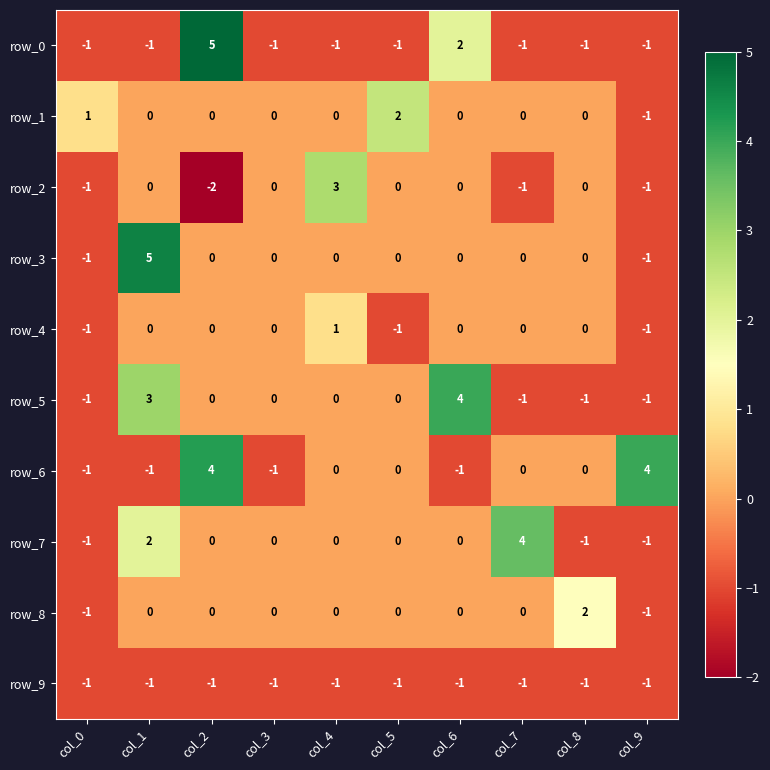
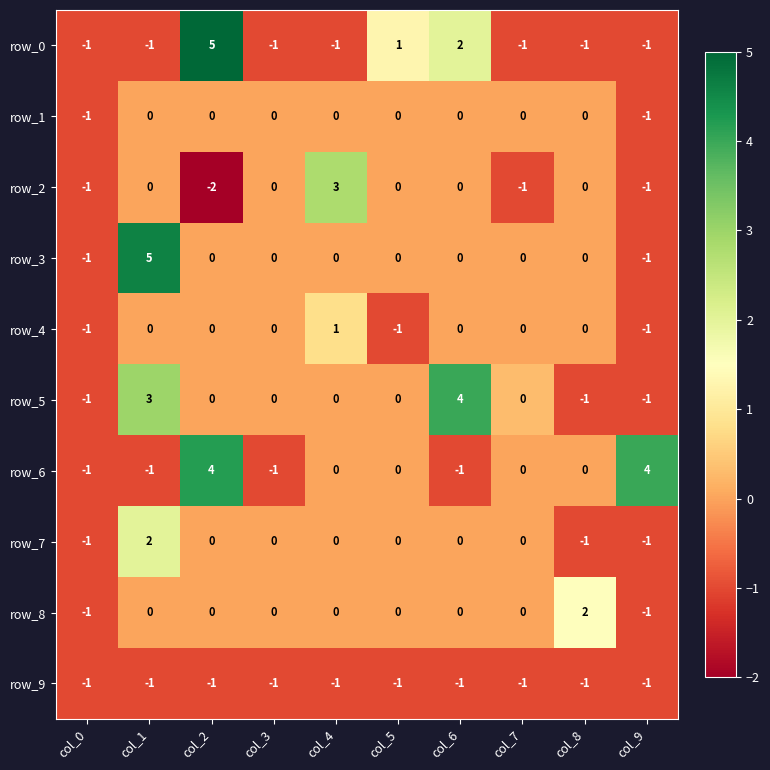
  {
    "row_0": {
      "col_0": -1,
      "col_1": -1,
      "col_2": 5,
      "col_3": -1,
      "col_4": -1,
-     "col_5": -1,
+     "col_5": 1,
      "col_6": 2,
      "col_7": -1,
      "col_8": -1,
      "col_9": -1
    },
    "row_1": {
-     "col_0": 1,
+     "col_0": -1,
      "col_1": 0,
      "col_2": 0,
      "col_3": 0,
      "col_4": 0,
-     "col_5": 2,
+     "col_5": 0,
      "col_6": 0,
      "col_7": 0,
      "col_8": 0,
      "col_9": -1
    },
    "row_2": {
      "col_0": -1,
      "col_1": 0,
      "col_2": -2,
      "col_3": 0,
      "col_4": 3,
      "col_5": 0,
      "col_6": 0,
      "col_7": -1,
      "col_8": 0,
      "col_9": -1
    },
    "row_3": {
      "col_0": -1,
      "col_1": 5,
      "col_2": 0,
      "col_3": 0,
      "col_4": 0,
      "col_5": 0,
      "col_6": 0,
      "col_7": 0,
      "col_8": 0,
      "col_9": -1
    },
    "row_4": {
      "col_0": -1,
      "col_1": 0,
      "col_2": 0,
      "col_3": 0,
      "col_4": 1,
      "col_5": -1,
      "col_6": 0,
      "col_7": 0,
      "col_8": 0,
      "col_9": -1
    },
    "row_5": {
      "col_0": -1,
      "col_1": 3,
      "col_2": 0,
      "col_3": 0,
      "col_4": 0,
      "col_5": 0,
      "col_6": 4,
-     "col_7": -1,
+     "col_7": 0,
      "col_8": -1,
      "col_9": -1
    },
    "row_6": {
      "col_0": -1,
      "col_1": -1,
      "col_2": 4,
      "col_3": -1,
      "col_4": 0,
      "col_5": 0,
      "col_6": -1,
      "col_7": 0,
      "col_8": 0,
      "col_9": 4
    },
    "row_7": {
      "col_0": -1,
      "col_1": 2,
      "col_2": 0,
      "col_3": 0,
      "col_4": 0,
      "col_5": 0,
      "col_6": 0,
-     "col_7": 4,
+     "col_7": 0,
      "col_8": -1,
      "col_9": -1
    },
    "row_8": {
      "col_0": -1,
      "col_1": 0,
      "col_2": 0,
      "col_3": 0,
      "col_4": 0,
      "col_5": 0,
      "col_6": 0,
      "col_7": 0,
      "col_8": 2,
      "col_9": -1
    },
    "row_9": {
      "col_0": -1,
      "col_1": -1,
      "col_2": -1,
      "col_3": -1,
      "col_4": -1,
      "col_5": -1,
      "col_6": -1,
      "col_7": -1,
      "col_8": -1,
      "col_9": -1
    }
  }
